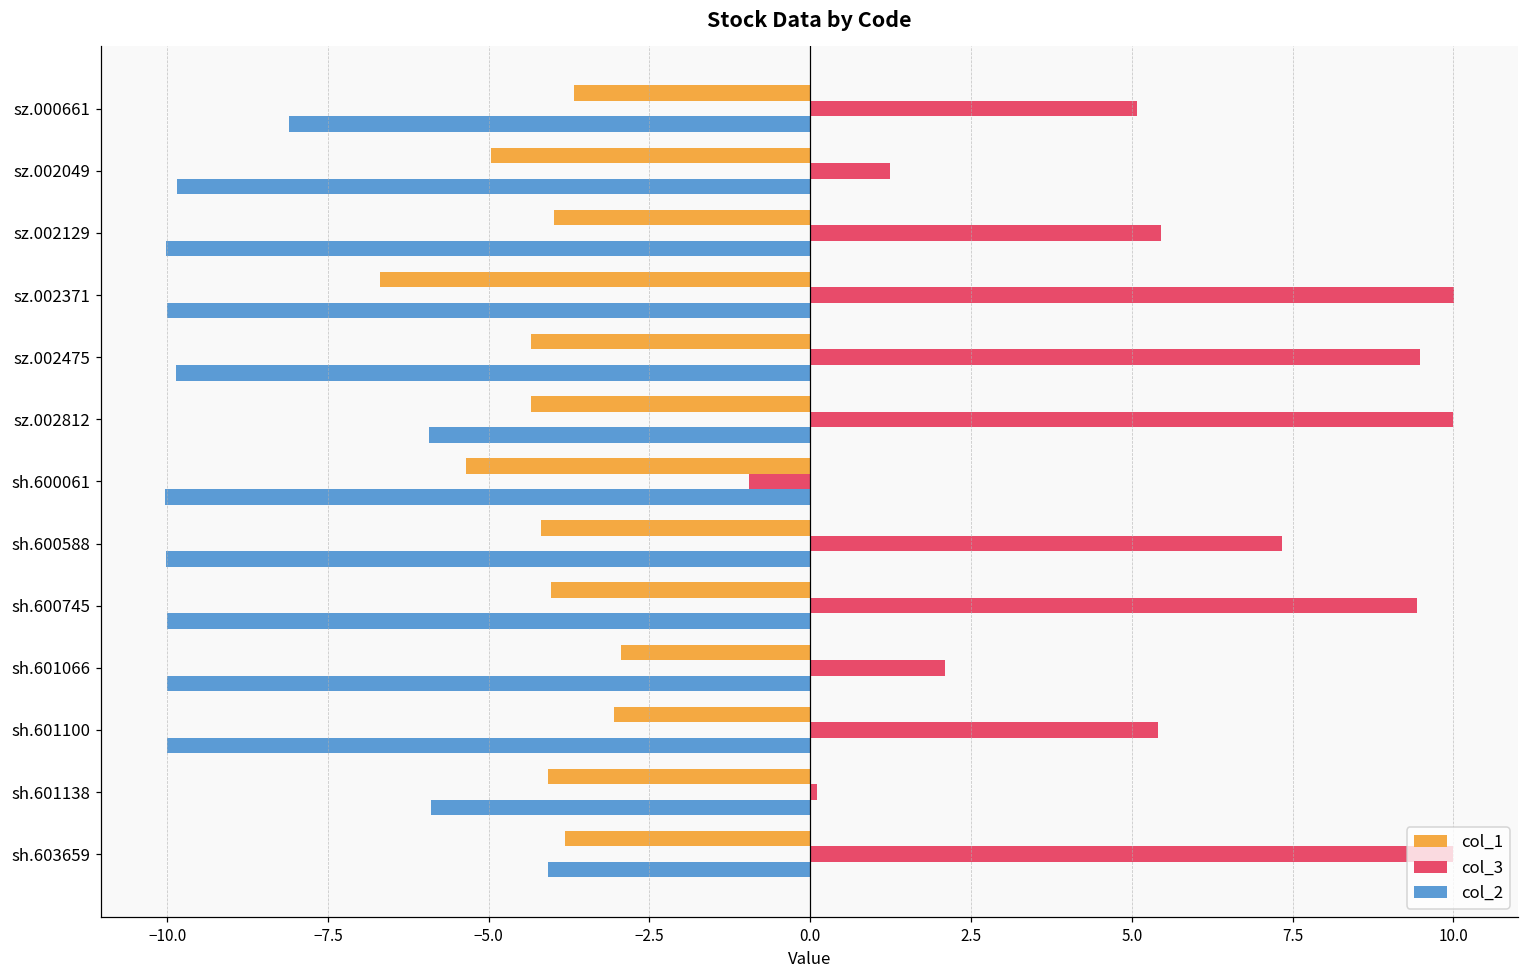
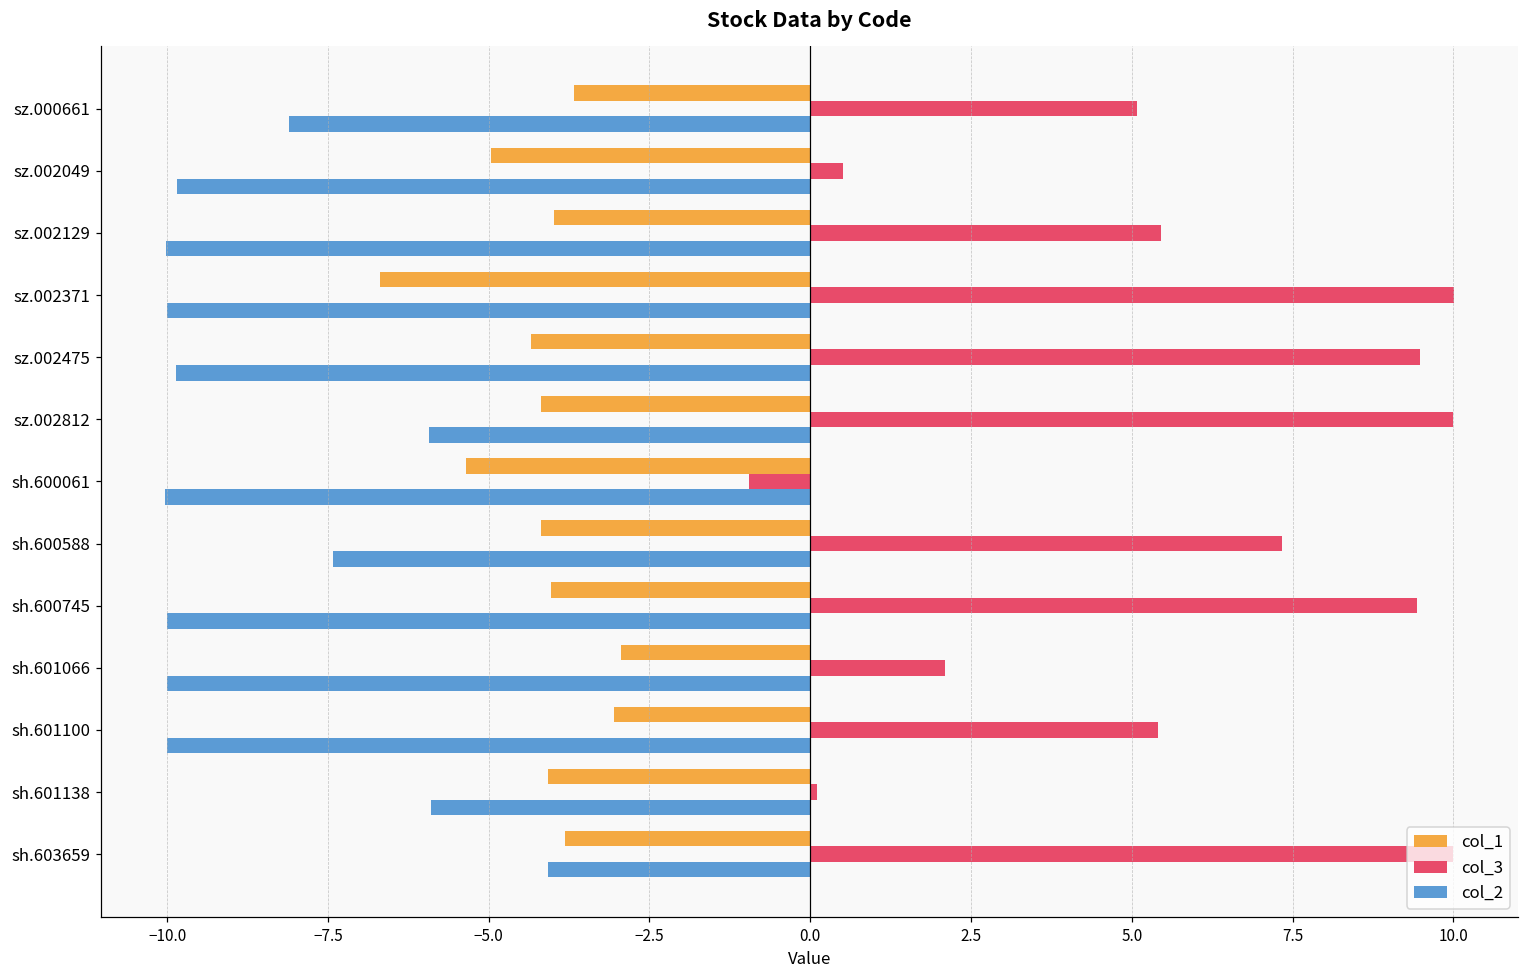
  {
    "col_1": {
      "sz.000661": -3.7,
      "sz.002049": -5.0,
      "sz.002129": -4.0,
      "sz.002371": -6.7,
      "sz.002475": -4.3,
-     "sz.002812": -4.3,
+     "sz.002812": -4.2,
      "sh.600061": -5.4,
      "sh.600588": -4.2,
      "sh.600745": -4.0,
      "sh.601066": -2.9,
      "sh.601100": -3.1,
      "sh.601138": -4.1,
      "sh.603659": -3.8
    },
    "col_3": {
      "sz.000661": 5.1,
-     "sz.002049": 1.2,
+     "sz.002049": 0.5,
      "sz.002129": 5.5,
      "sz.002371": 10.0,
      "sz.002475": 9.5,
      "sz.002812": 10.0,
      "sh.600061": -1.0,
      "sh.600588": 7.3,
      "sh.600745": 9.4,
      "sh.601066": 2.1,
      "sh.601100": 5.4,
      "sh.601138": 0.1
    },
    "col_2": {
      "sz.000661": -8.1,
      "sz.002049": -9.9,
      "sz.002129": -10.0,
      "sz.002371": -10.0,
      "sz.002475": -9.9,
      "sz.002812": -5.9,
      "sh.600061": -10.0,
-     "sh.600588": -10.0,
+     "sh.600588": -7.4,
      "sh.600745": -10.0,
      "sh.601066": -10.0,
      "sh.601100": -10.0,
      "sh.601138": -5.9,
      "sh.603659": -4.1
    }
  }
